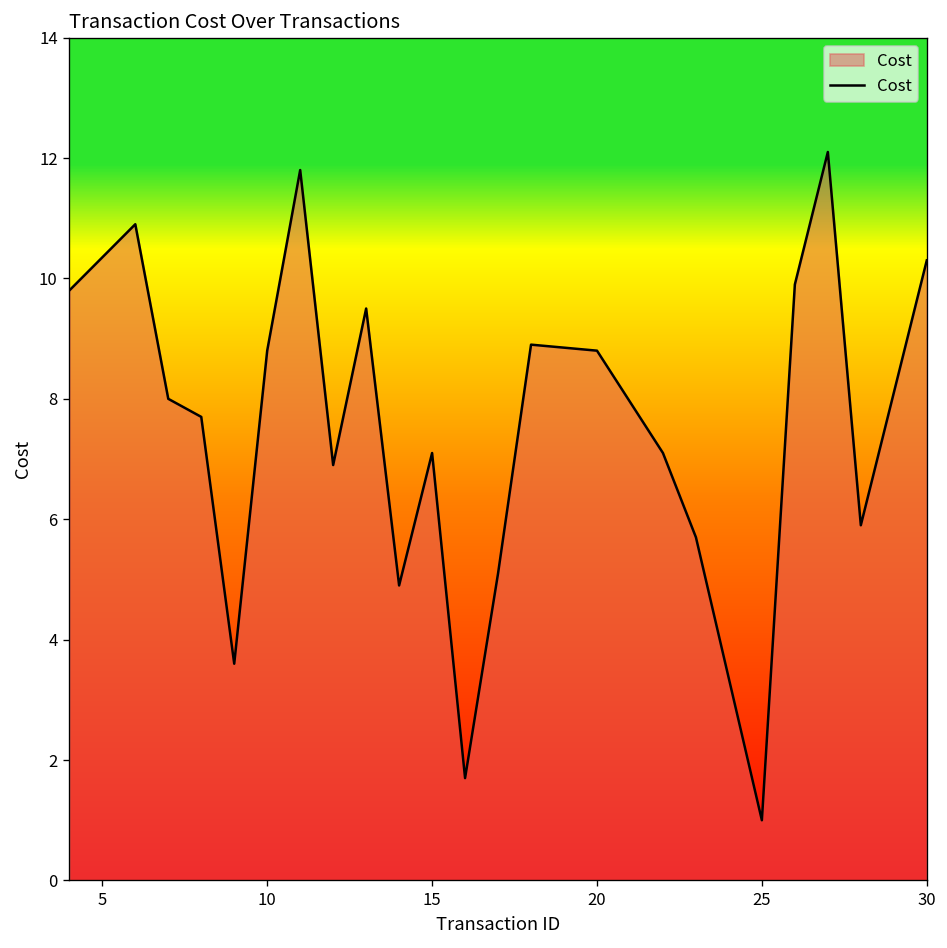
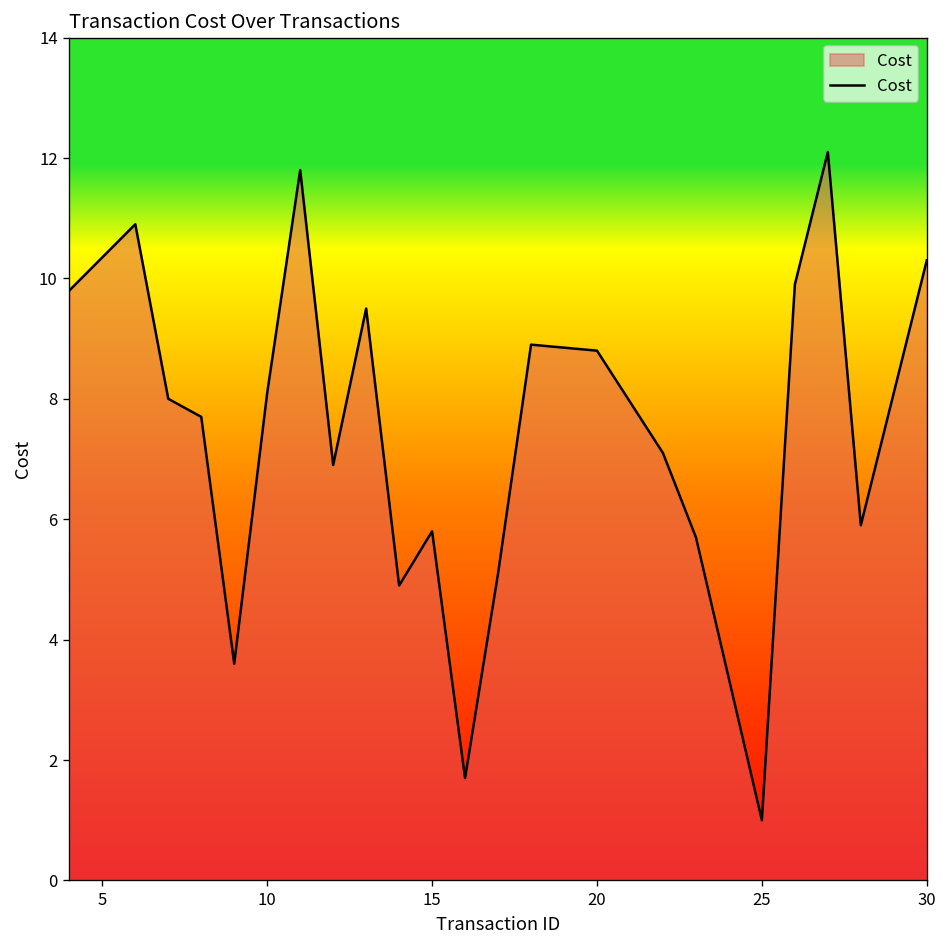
  {
-   "10": 8.8,
-   "15": 7.1,
+   "10": 8.1,
+   "15": 5.8,
    "20": 8.8,
    "25": 1.0,
    "30": 10.3
  }
